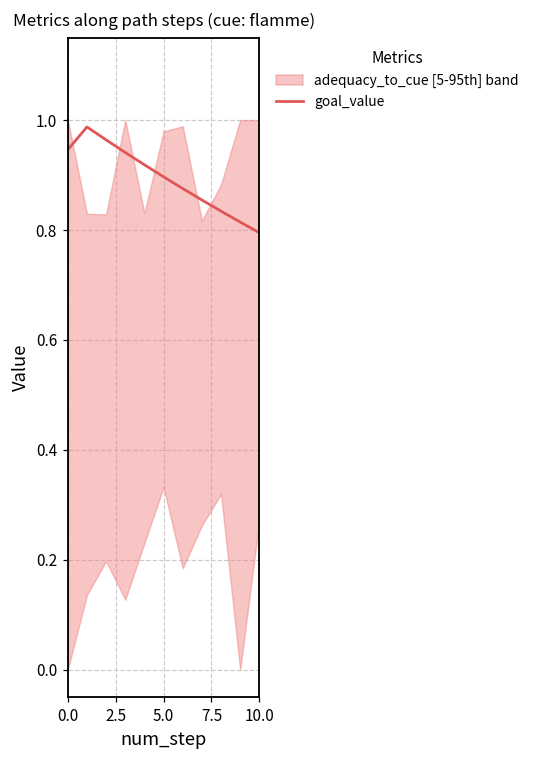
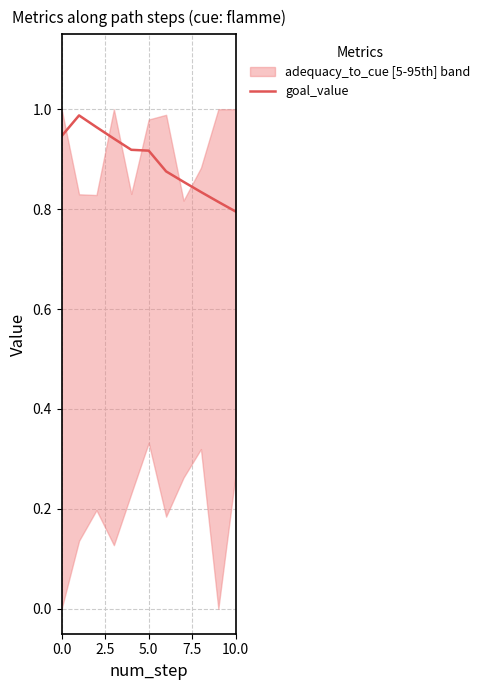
  {
    "goal_value": {
      "0.0": 0.95,
-     "5.0": 0.90,
+     "5.0": 0.92,
      "10.0": 0.80
    }
  }
